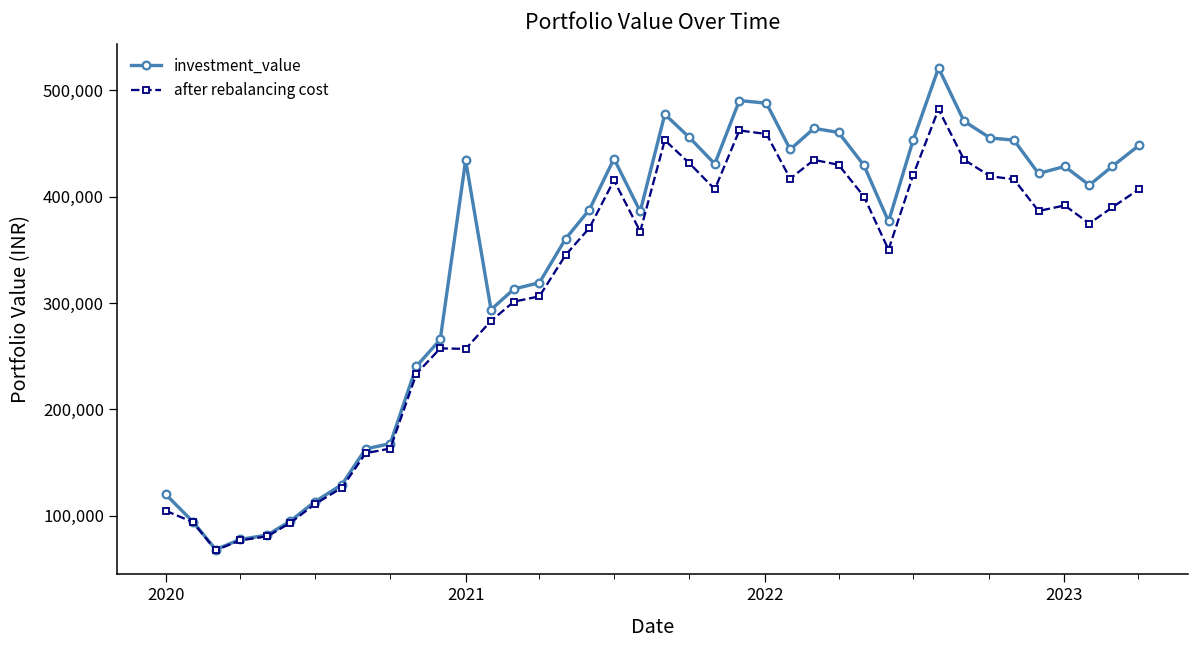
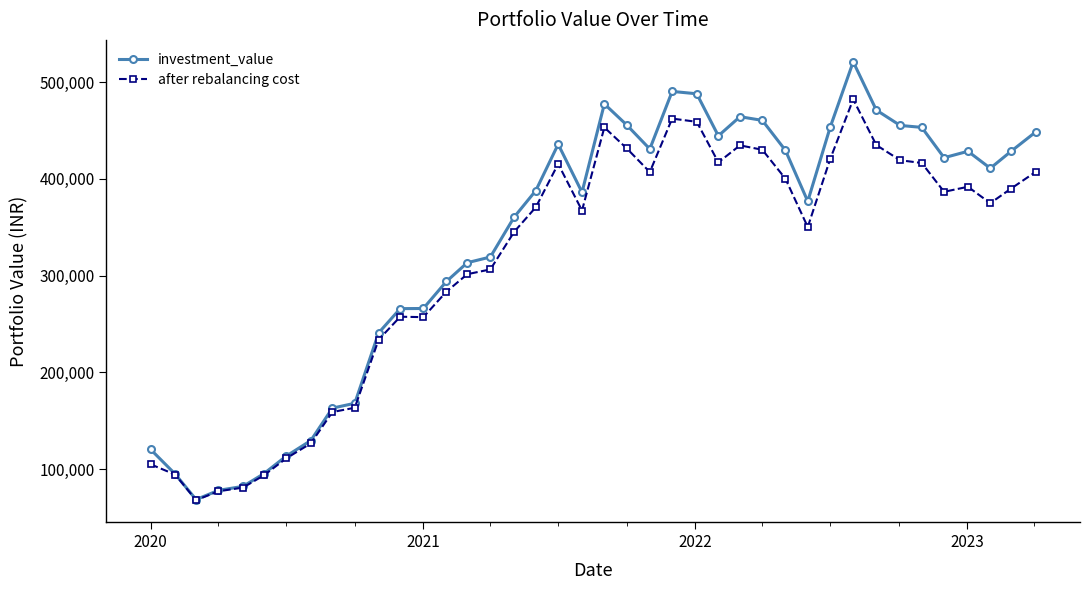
  {
    "investment_value": {
      "2020": "120,000",
-     "2021": "430,000"
+     "2021": "270,000"
    },
    "after rebalancing cost": {
      "2020": "100,000",
      "2021": "260,000"
    }
  }
